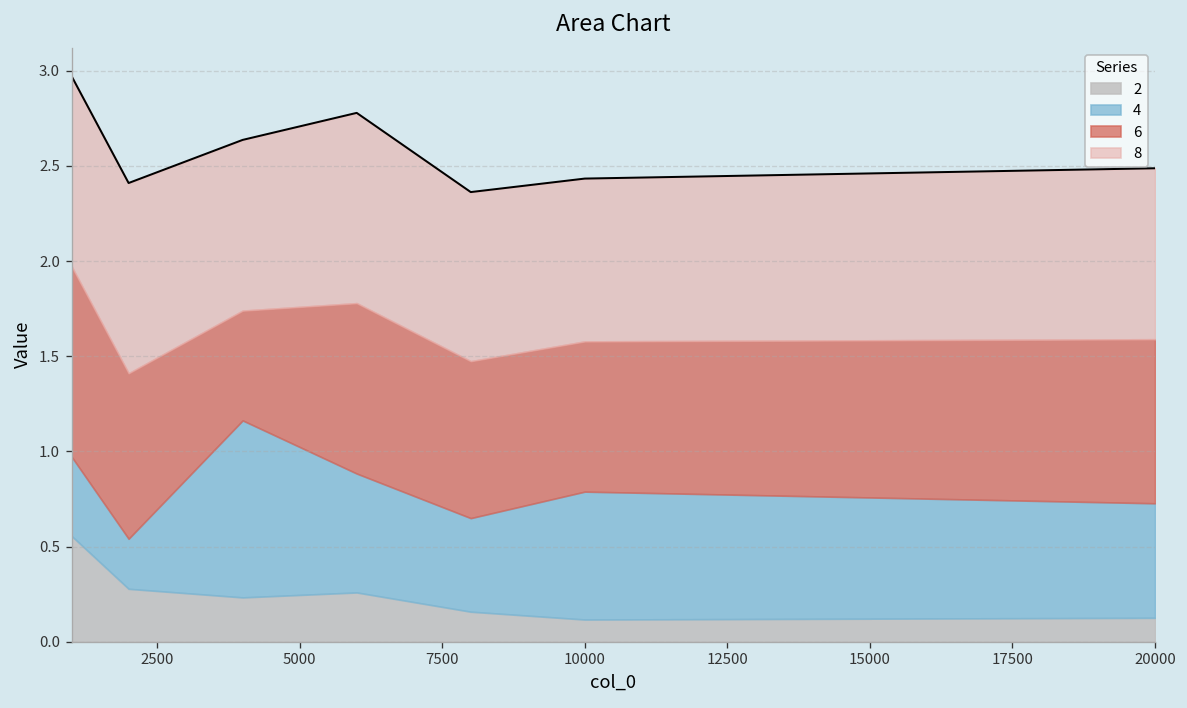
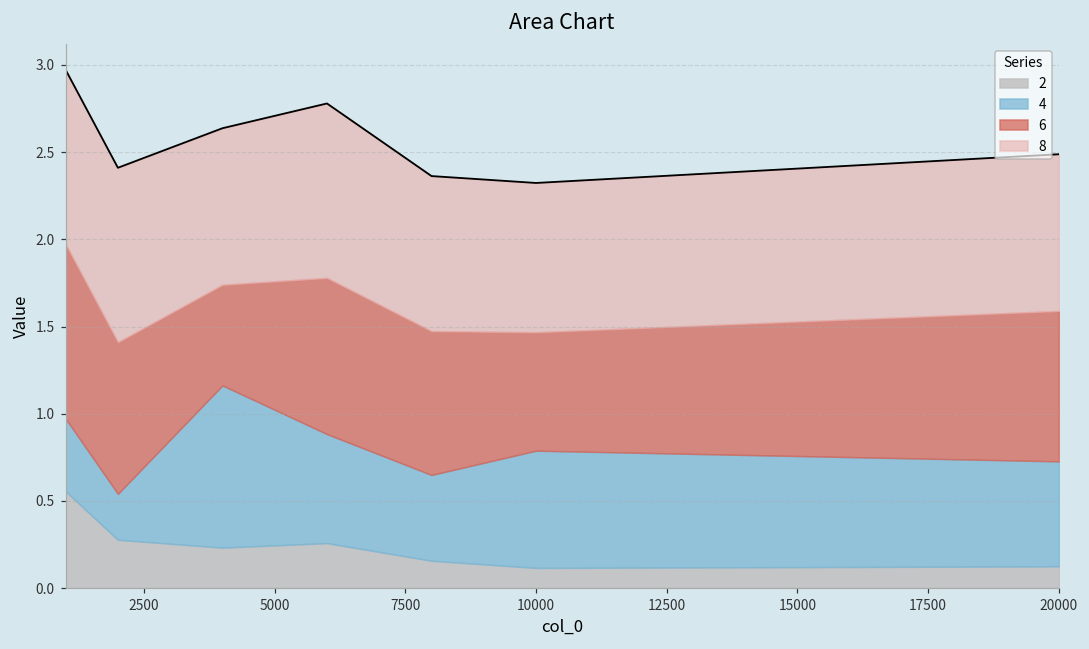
  {
    "4": {
      "10000": 0.67,
      "20000": 0.60
    },
    "6": {
-     "10000": 0.79,
+     "10000": 0.68,
      "20000": 0.86
    }
  }
